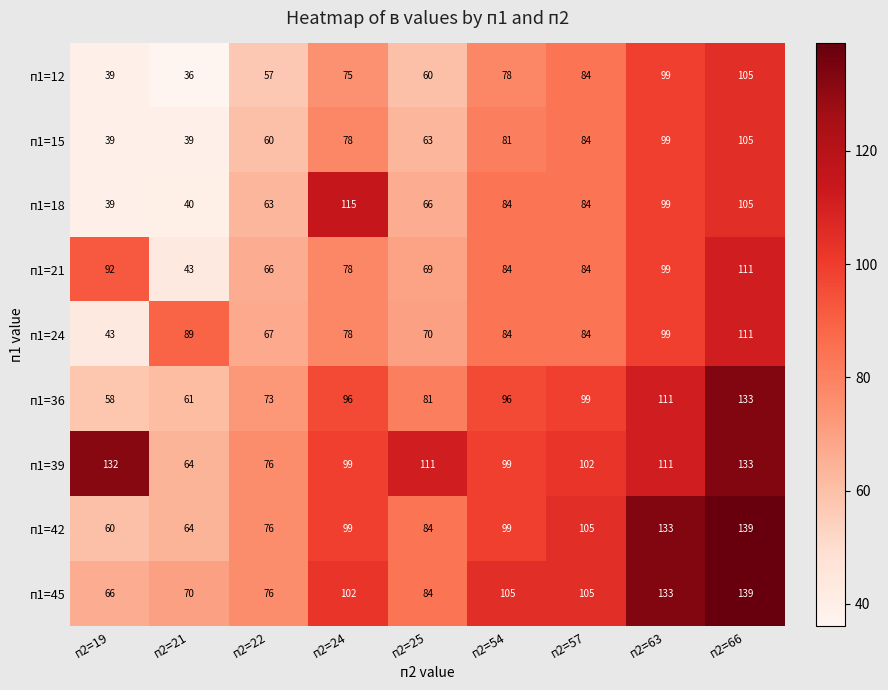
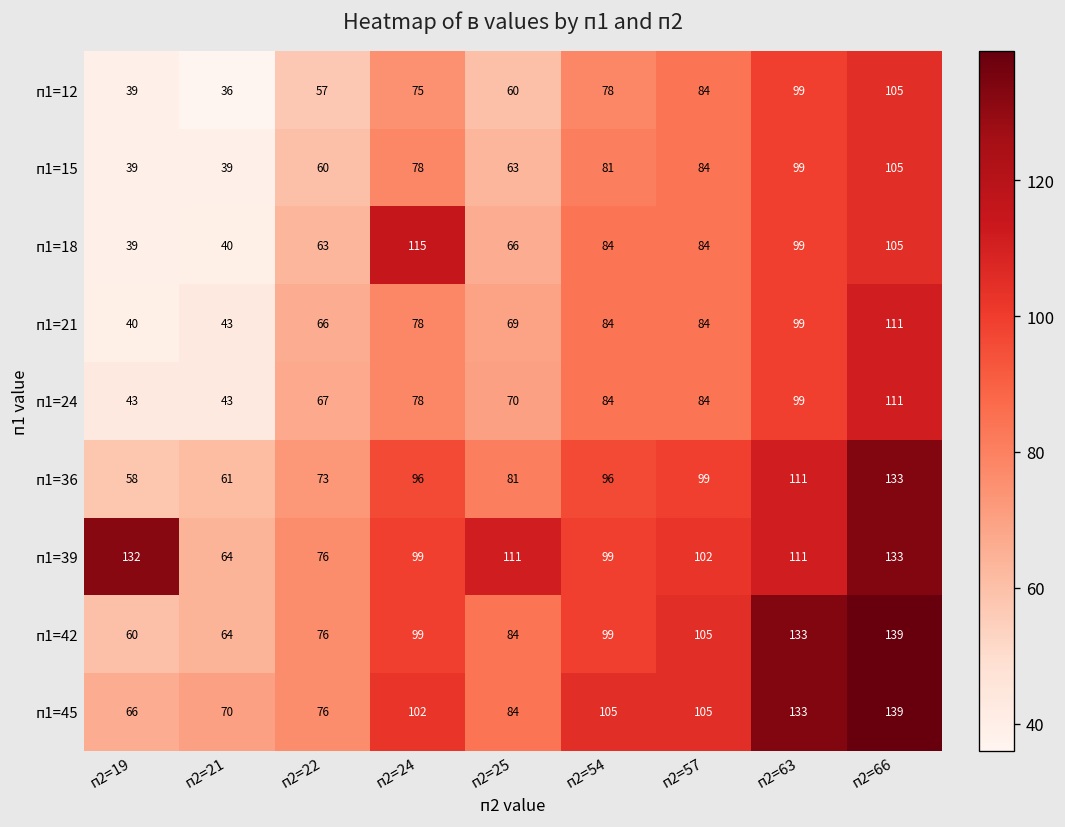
  {
    "п1=12": {
      "п2=19": 39,
      "п2=21": 36,
      "п2=22": 57,
      "п2=24": 75,
      "п2=25": 60,
      "п2=54": 78,
      "п2=57": 84,
      "п2=63": 99,
      "п2=66": 105
    },
    "п1=15": {
      "п2=19": 39,
      "п2=21": 39,
      "п2=22": 60,
      "п2=24": 78,
      "п2=25": 63,
      "п2=54": 81,
      "п2=57": 84,
      "п2=63": 99,
      "п2=66": 105
    },
    "п1=18": {
      "п2=19": 39,
      "п2=21": 40,
      "п2=22": 63,
      "п2=24": 115,
      "п2=25": 66,
      "п2=54": 84,
      "п2=57": 84,
      "п2=63": 99,
      "п2=66": 105
    },
    "п1=21": {
-     "п2=19": 92,
+     "п2=19": 40,
      "п2=21": 43,
      "п2=22": 66,
      "п2=24": 78,
      "п2=25": 69,
      "п2=54": 84,
      "п2=57": 84,
      "п2=63": 99,
      "п2=66": 111
    },
    "п1=24": {
      "п2=19": 43,
-     "п2=21": 89,
+     "п2=21": 43,
      "п2=22": 67,
      "п2=24": 78,
      "п2=25": 70,
      "п2=54": 84,
      "п2=57": 84,
      "п2=63": 99,
      "п2=66": 111
    },
    "п1=36": {
      "п2=19": 58,
      "п2=21": 61,
      "п2=22": 73,
      "п2=24": 96,
      "п2=25": 81,
      "п2=54": 96,
      "п2=57": 99,
      "п2=63": 111,
      "п2=66": 133
    },
    "п1=39": {
      "п2=19": 132,
      "п2=21": 64,
      "п2=22": 76,
      "п2=24": 99,
      "п2=25": 111,
      "п2=54": 99,
      "п2=57": 102,
      "п2=63": 111,
      "п2=66": 133
    },
    "п1=42": {
      "п2=19": 60,
      "п2=21": 64,
      "п2=22": 76,
      "п2=24": 99,
      "п2=25": 84,
      "п2=54": 99,
      "п2=57": 105,
      "п2=63": 133,
      "п2=66": 139
    },
    "п1=45": {
      "п2=19": 66,
      "п2=21": 70,
      "п2=22": 76,
      "п2=24": 102,
      "п2=25": 84,
      "п2=54": 105,
      "п2=57": 105,
      "п2=63": 133,
      "п2=66": 139
    }
  }
